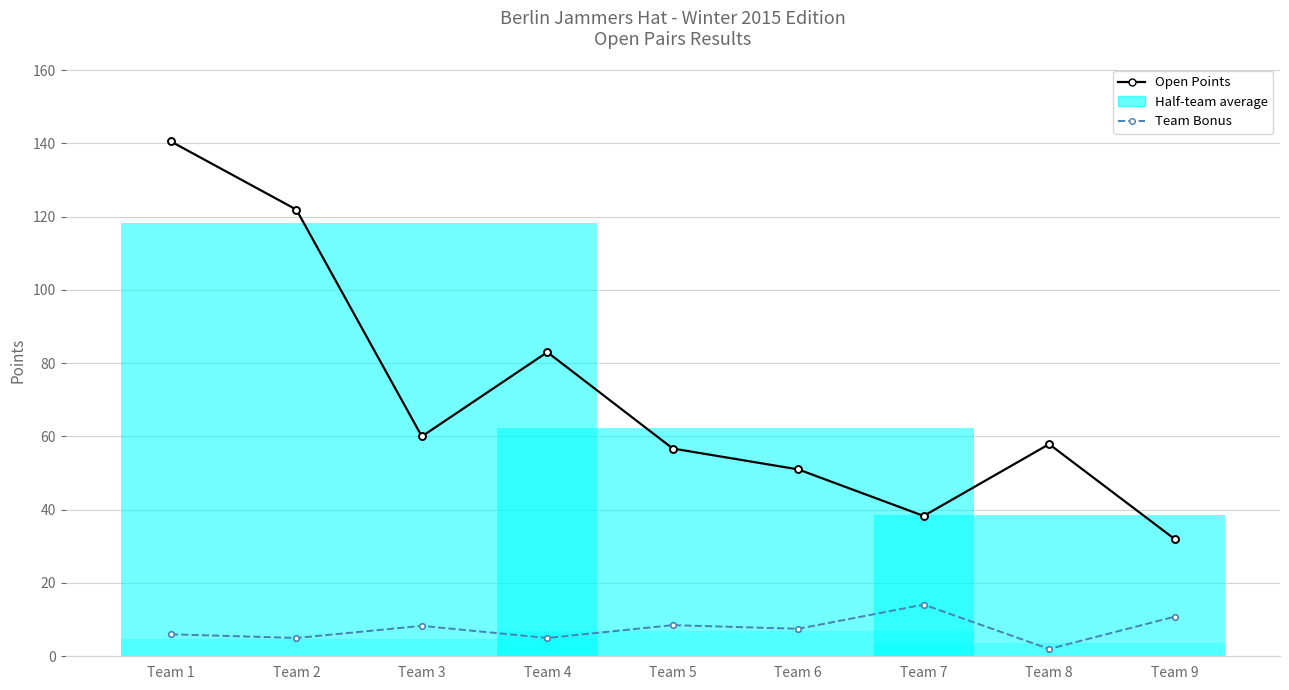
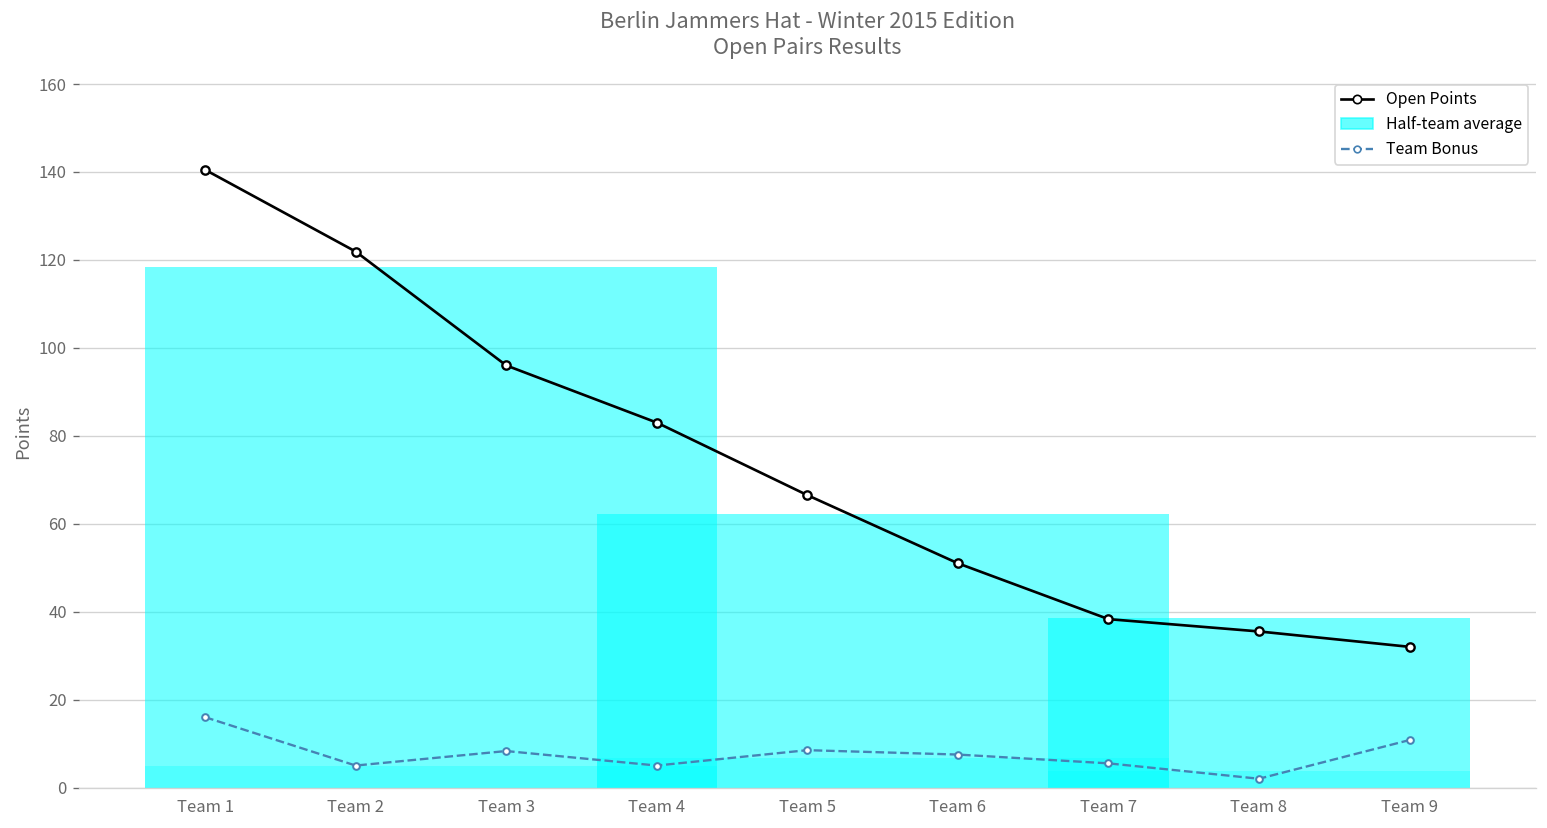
  {
    "Open Points": {
      "Team 1": 141,
      "Team 2": 122,
-     "Team 3": 60,
+     "Team 3": 96,
      "Team 4": 83,
-     "Team 5": 57,
+     "Team 5": 67,
      "Team 6": 51,
      "Team 7": 38,
-     "Team 8": 58,
+     "Team 8": 36,
      "Team 9": 32
    },
    "Team Bonus": {
-     "Team 1": 6,
+     "Team 1": 16,
      "Team 2": 5,
      "Team 3": 8,
      "Team 4": 5,
      "Team 5": 9,
      "Team 6": 8,
-     "Team 7": 14,
+     "Team 7": 6,
      "Team 8": 2,
      "Team 9": 11
    }
  }
